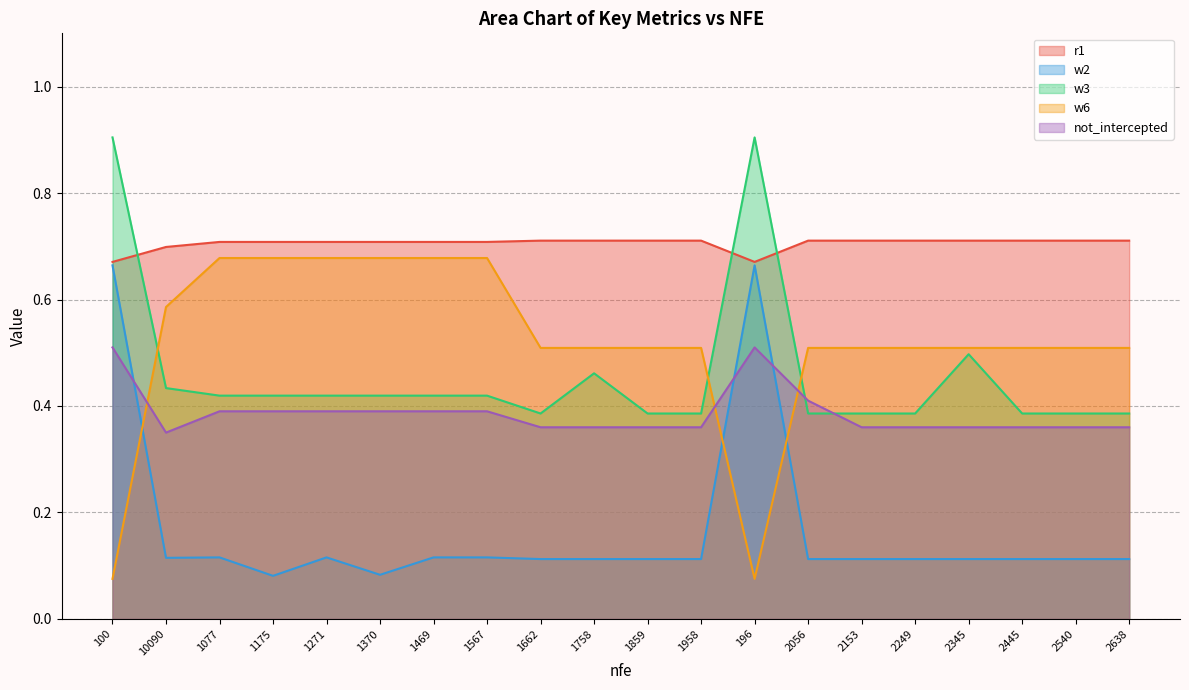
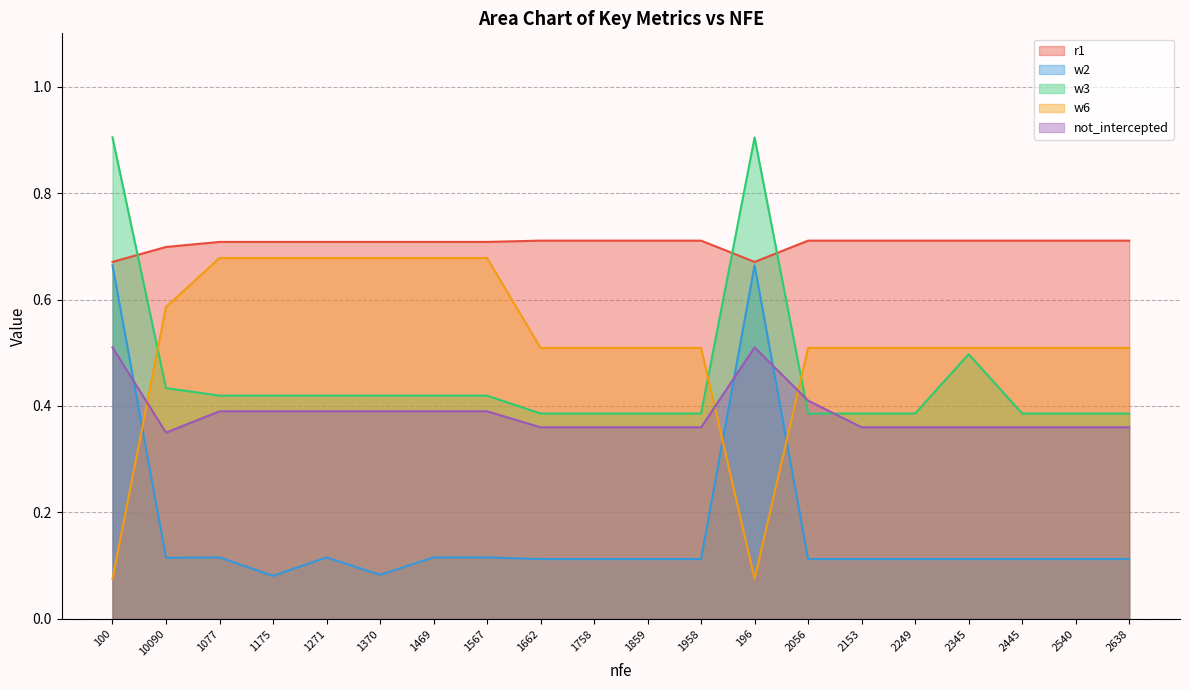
  {
    "w2": {
      "100": 0.66,
      "10090": 0.11,
      "1077": 0.12,
      "1175": 0.08,
      "1271": 0.12,
      "1370": 0.08,
      "1469": 0.12,
      "1567": 0.12,
      "1662": 0.11,
      "1758": 0.11,
      "1859": 0.11,
      "1958": 0.11,
      "196": 0.66,
      "2056": 0.11,
      "2153": 0.11,
      "2249": 0.11,
      "2345": 0.11,
      "2445": 0.11,
      "2540": 0.11,
      "2638": 0.11
    },
    "w3": {
      "100": 0.90,
      "10090": 0.43,
      "1077": 0.42,
      "1175": 0.42,
      "1271": 0.42,
      "1370": 0.42,
      "1469": 0.42,
      "1567": 0.42,
      "1662": 0.39,
-     "1758": 0.46,
+     "1758": 0.39,
      "1859": 0.39,
      "1958": 0.39,
      "196": 0.90,
      "2056": 0.39,
      "2153": 0.39,
      "2249": 0.39,
      "2345": 0.50,
      "2445": 0.39,
      "2540": 0.39,
      "2638": 0.39
    },
    "not_intercepted": {
      "100": 0.51,
      "10090": 0.35,
      "1077": 0.39,
      "1175": 0.39,
      "1271": 0.39,
      "1370": 0.39,
      "1469": 0.39,
      "1567": 0.39,
      "1662": 0.36,
      "1758": 0.36,
      "1859": 0.36,
      "1958": 0.36,
      "196": 0.51,
      "2056": 0.41,
      "2153": 0.36,
      "2249": 0.36,
      "2345": 0.36,
      "2445": 0.36,
      "2540": 0.36,
      "2638": 0.36
    }
  }
